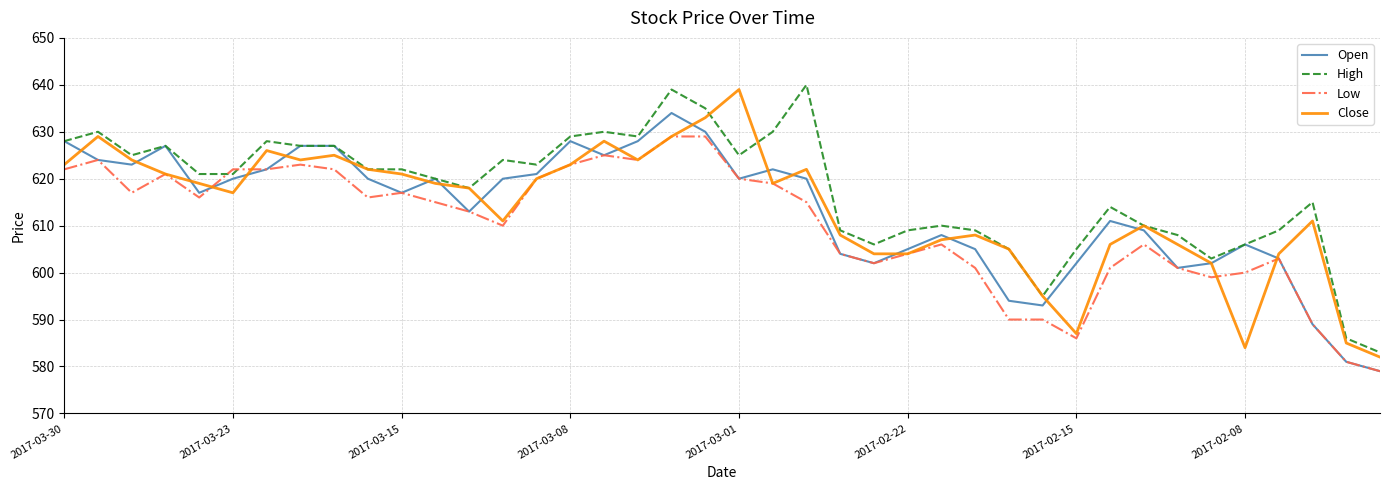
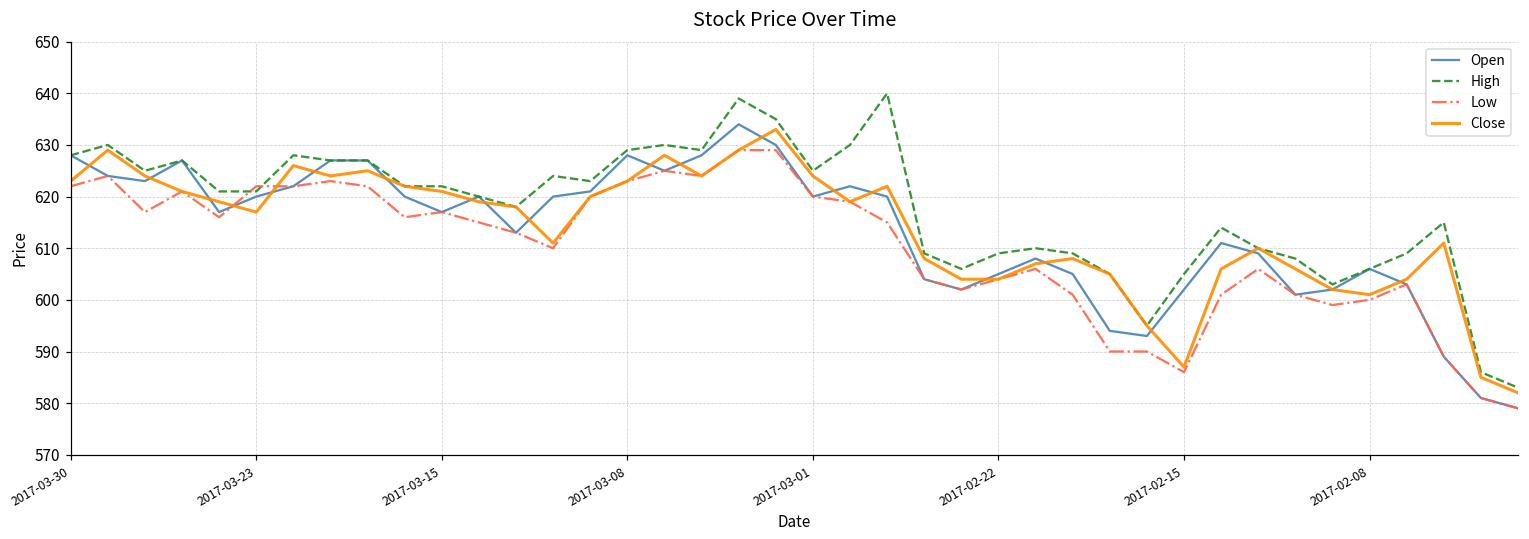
  {
    "Open": {
      "2017-03-23": 620,
      "2017-03-08": 628,
      "2017-02-22": 605,
      "2017-02-15": 602
    },
    "High": {
      "2017-03-23": 621,
      "2017-03-15": 622,
      "2017-03-08": 629,
      "2017-03-01": 625,
      "2017-02-22": 609,
      "2017-02-15": 605
    },
    "Low": {
      "2017-03-30": 622,
      "2017-03-23": 622,
      "2017-02-15": 586,
      "2017-02-08": 600
    },
    "Close": {
      "2017-03-30": 623,
      "2017-03-23": 617,
      "2017-03-15": 621,
-     "2017-03-01": 639,
+     "2017-03-01": 624,
      "2017-02-15": 587,
-     "2017-02-08": 584
+     "2017-02-08": 601
    }
  }
